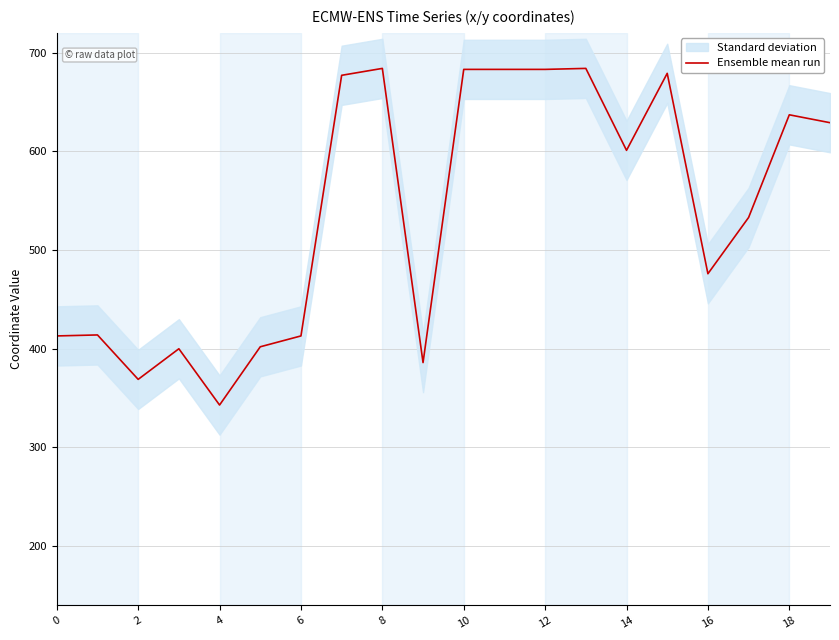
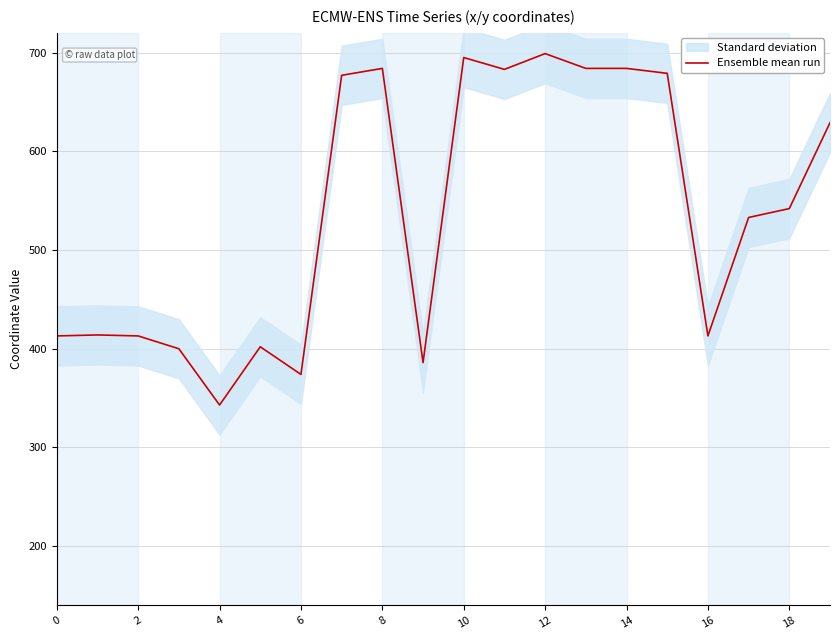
  {
    "Ensemble mean run": {
      "0": 410,
-     "2": 370,
+     "2": 410,
      "4": 340,
-     "6": 410,
+     "6": 370,
      "8": 680,
-     "10": 680,
-     "12": 680,
-     "14": 600,
-     "16": 480,
-     "18": 640
+     "10": 700,
+     "12": 700,
+     "14": 680,
+     "16": 410,
+     "18": 540
    }
  }
